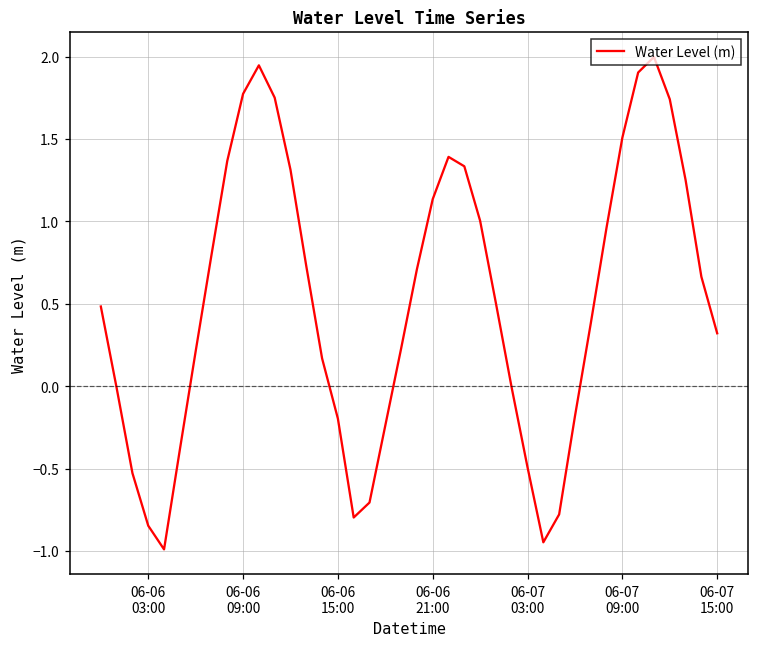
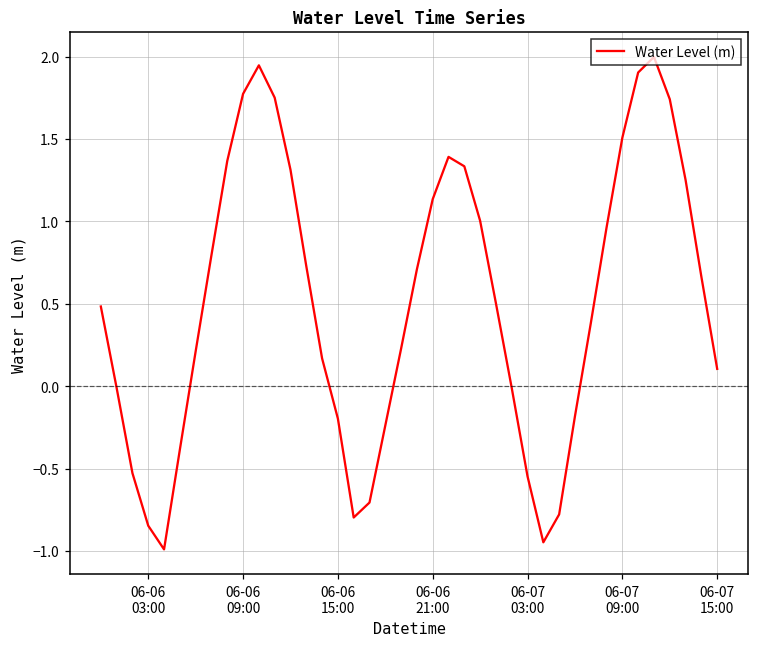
  {
    "06-06 03:00": -0.85,
    "06-06 09:00": 1.77,
    "06-06 15:00": -0.20,
    "06-06 21:00": 1.13,
-   "06-07 03:00": -0.49,
+   "06-07 03:00": -0.55,
    "06-07 09:00": 1.51,
-   "06-07 15:00": 0.32
+   "06-07 15:00": 0.10
  }
